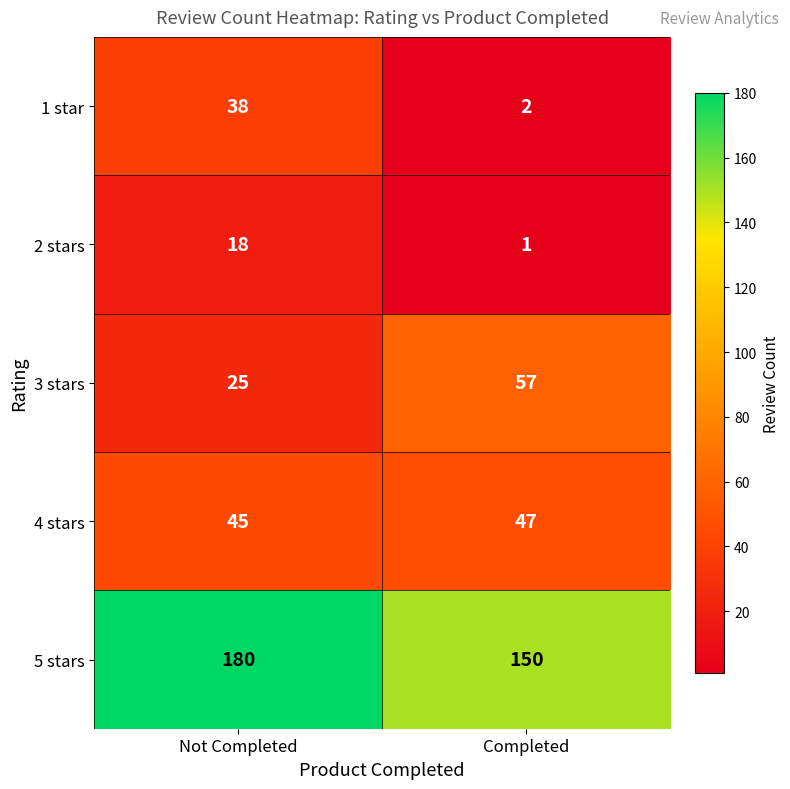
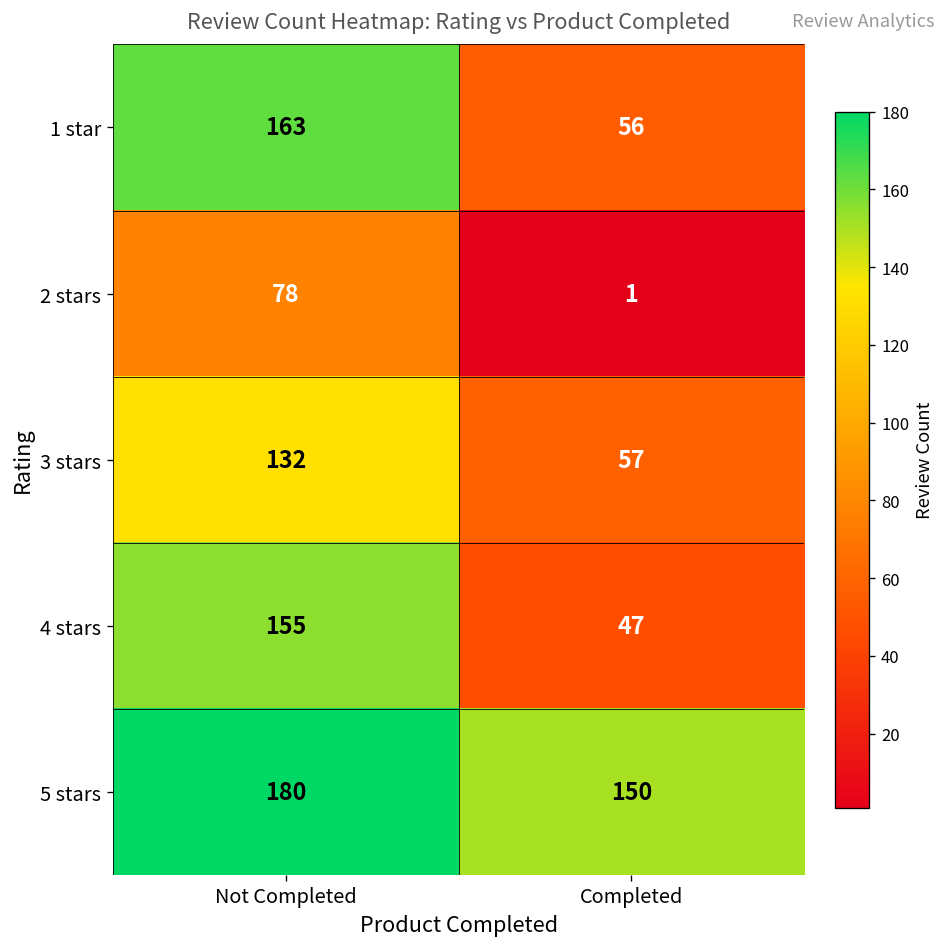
  {
    "1 star": {
-     "Not Completed": 38,
-     "Completed": 2
+     "Not Completed": 163,
+     "Completed": 56
    },
    "2 stars": {
-     "Not Completed": 18,
+     "Not Completed": 78,
      "Completed": 1
    },
    "3 stars": {
-     "Not Completed": 25,
+     "Not Completed": 132,
      "Completed": 57
    },
    "4 stars": {
-     "Not Completed": 45,
+     "Not Completed": 155,
      "Completed": 47
    },
    "5 stars": {
      "Not Completed": 180,
      "Completed": 150
    }
  }
